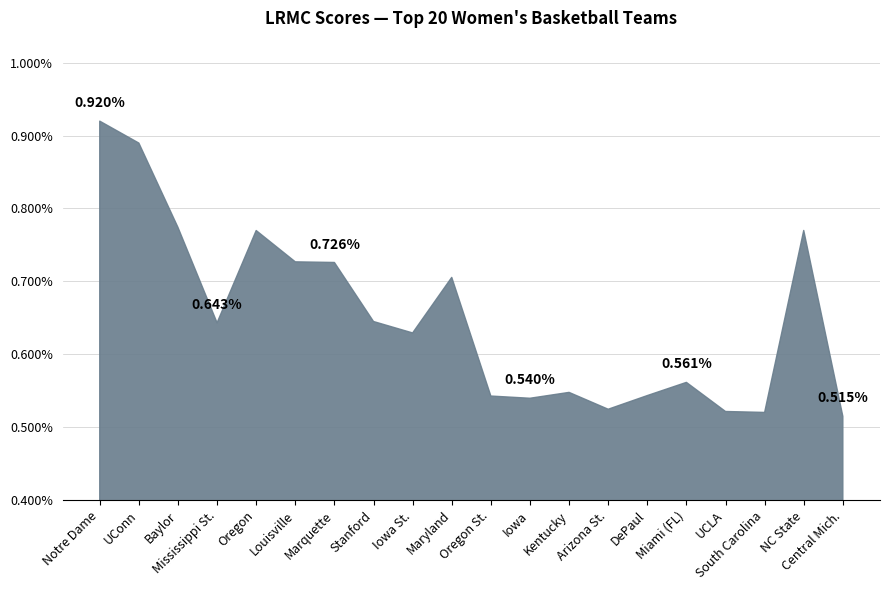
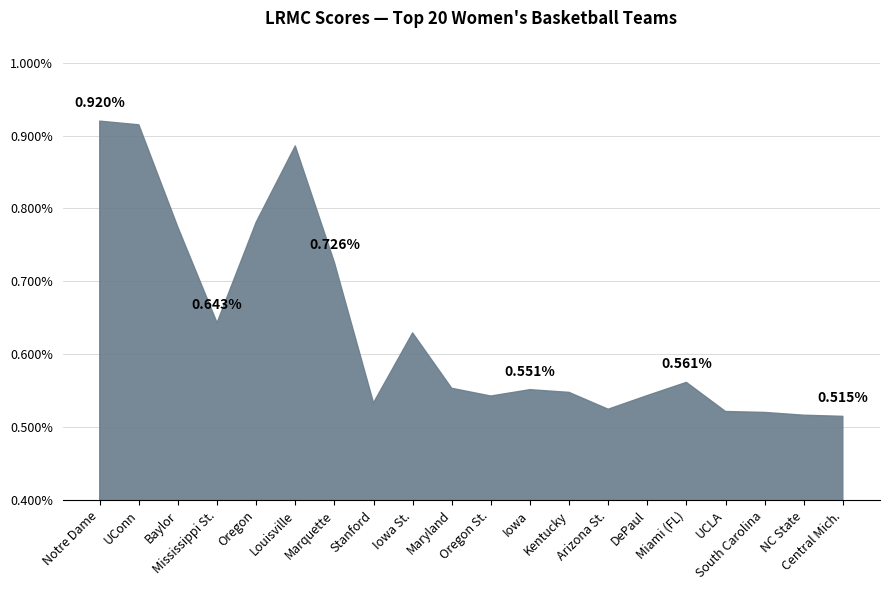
  {
    "Notre Dame": "0.920%",
-   "UConn": "0.89%",
+   "UConn": "0.91%",
    "Mississippi St.": "0.643%",
-   "Oregon": "0.77%",
-   "Louisville": "0.73%",
+   "Oregon": "0.78%",
+   "Louisville": "0.89%",
    "Marquette": "0.726%",
-   "Stanford": "0.64%",
-   "Maryland": "0.71%",
-   "Iowa": "0.540%",
+   "Stanford": "0.53%",
+   "Maryland": "0.55%",
+   "Iowa": "0.551%",
    "Miami (FL)": "0.561%",
-   "NC State": "0.77%",
+   "NC State": "0.52%",
    "Central Mich.": "0.515%"
  }
